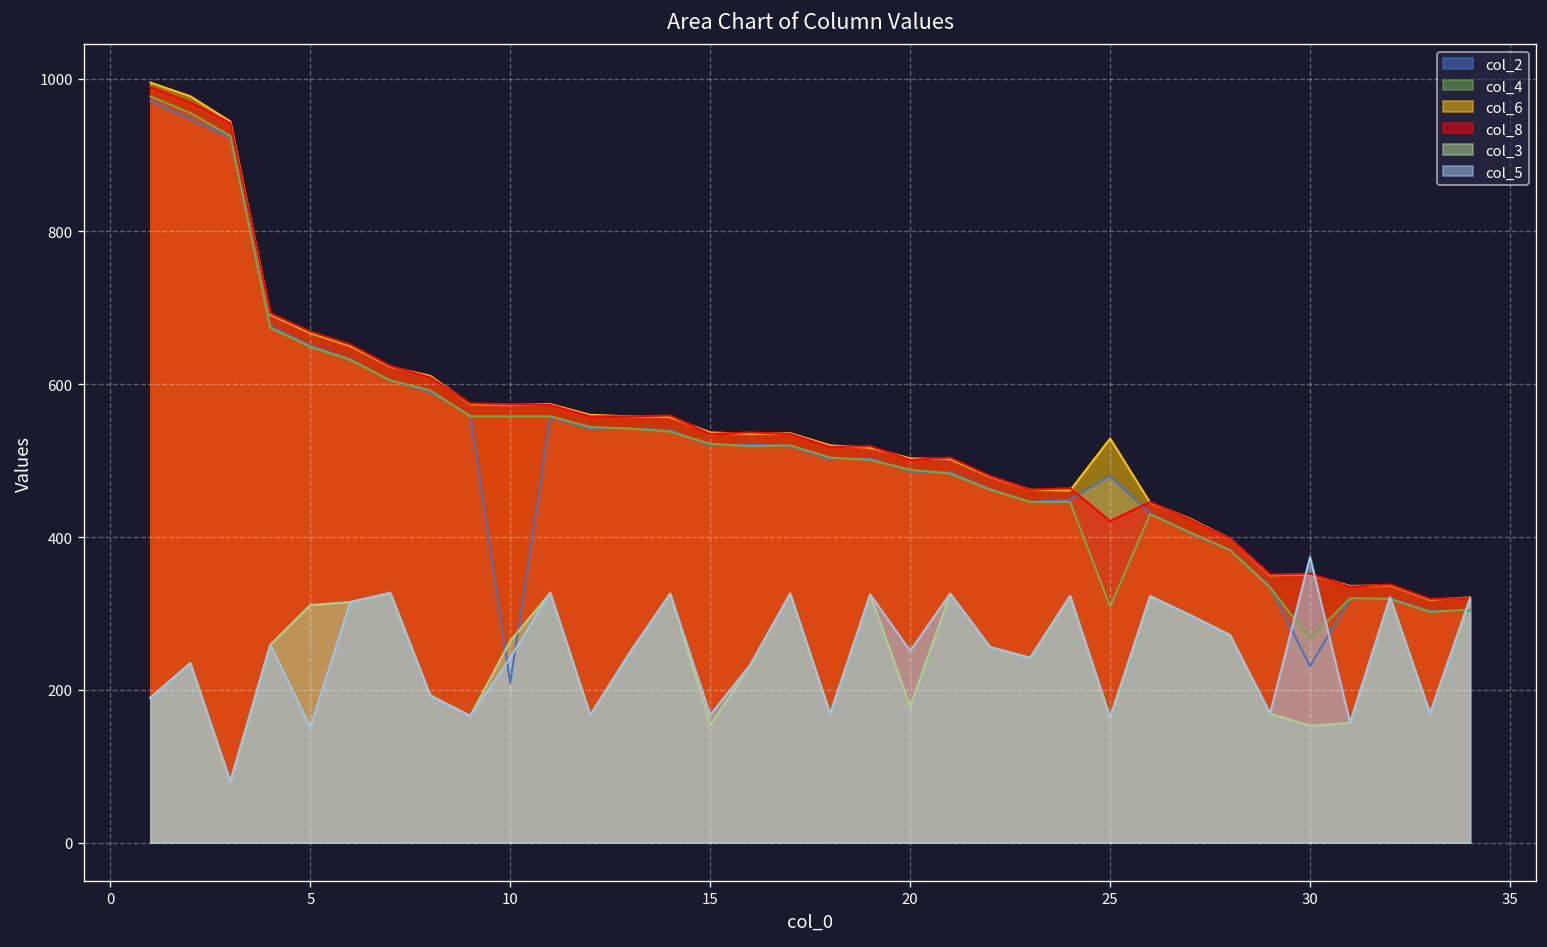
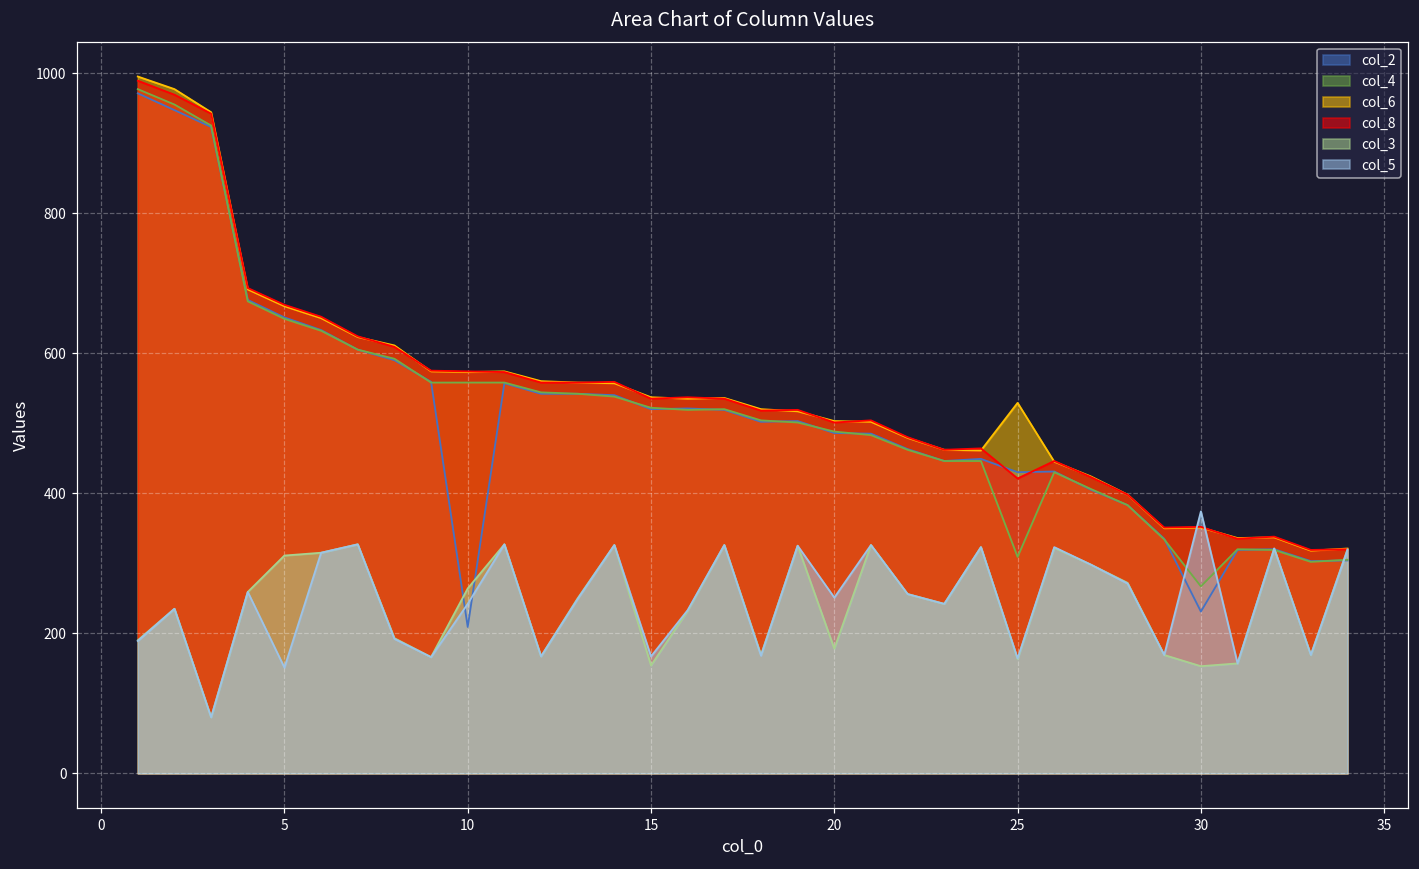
  {
    "col_2": {
      "10": 210,
-     "25": 480,
+     "25": 430,
      "30": 230
    },
    "col_4": {
      "10": 560,
      "25": 310,
      "30": 270
    },
    "col_6": {
      "25": 530
    },
    "col_8": {
      "25": 420
    },
    "col_3": {
      "5": 310,
      "10": 260,
      "15": 150,
      "20": 180,
      "30": 150
    },
    "col_5": {
      "5": 150,
      "10": 240,
      "15": 170,
      "20": 250,
      "30": 370
    }
  }
